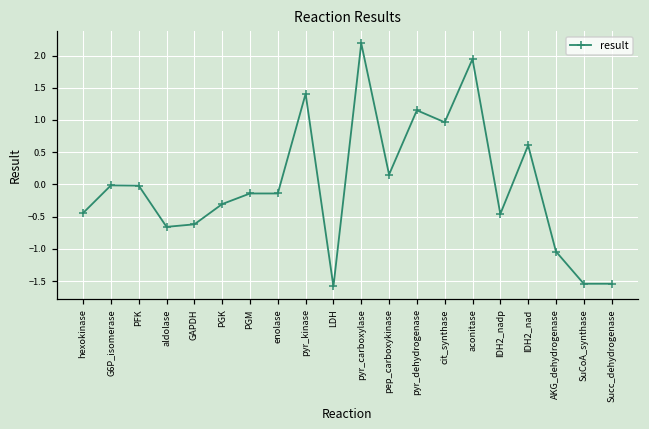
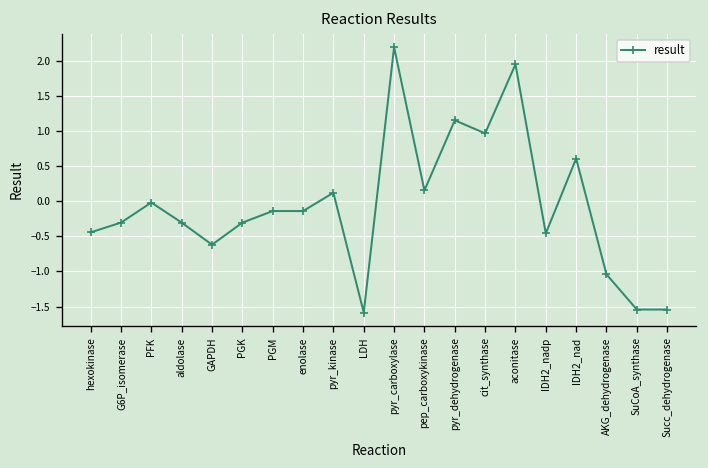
  {
    "hexokinase": -0.4,
-   "G6P_isomerase": 0.0,
+   "G6P_isomerase": -0.3,
    "PFK": 0.0,
-   "aldolase": -0.7,
+   "aldolase": -0.3,
    "GAPDH": -0.6,
    "PGK": -0.3,
    "PGM": -0.1,
    "enolase": -0.1,
-   "pyr_kinase": 1.4,
+   "pyr_kinase": 0.1,
    "LDH": -1.6,
    "pyr_carboxylase": 2.2,
    "pep_carboxykinase": 0.2,
    "pyr_dehydrogenase": 1.1,
    "cit_synthase": 1.0,
    "aconitase": 1.9,
    "IDH2_nadp": -0.5,
    "IDH2_nad": 0.6,
    "AKG_dehydrogenase": -1.0,
    "SuCoA_synthase": -1.5,
    "Succ_dehydrogenase": -1.5
  }
